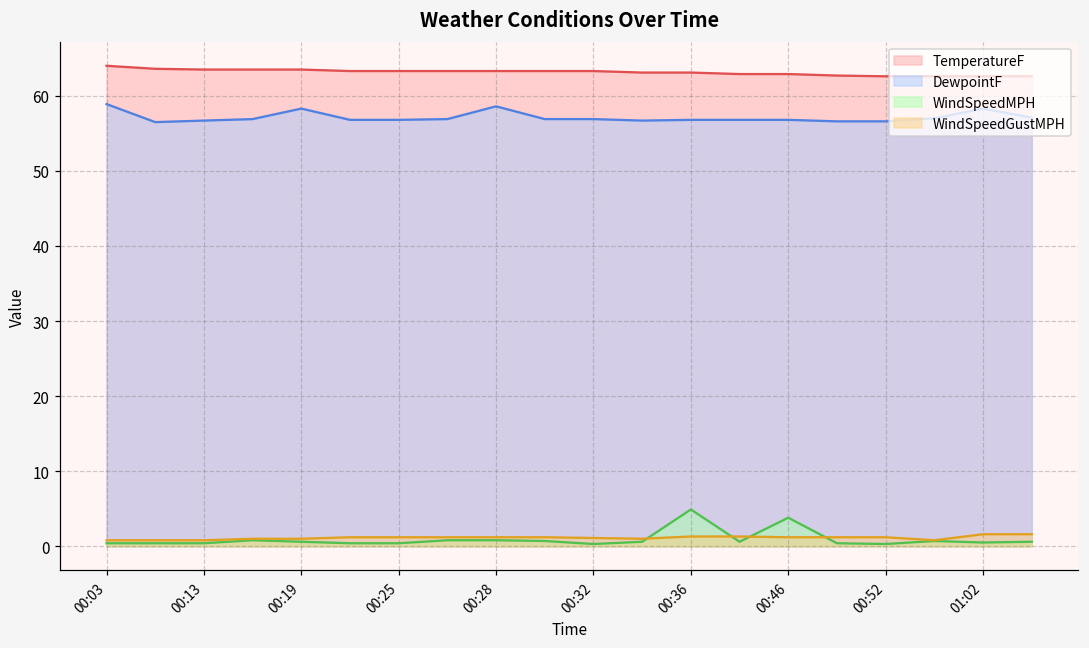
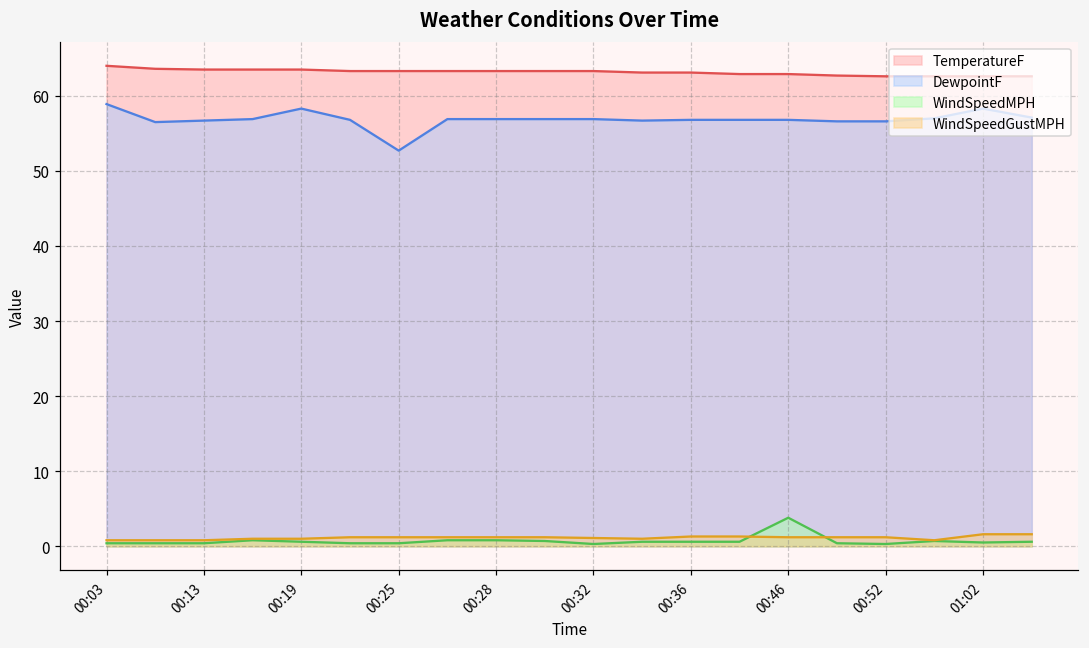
  {
    "DewpointF": {
      "00:03": 59,
      "00:13": 57,
      "00:19": 58,
-     "00:25": 57,
-     "00:28": 59,
+     "00:25": 53,
+     "00:28": 57,
      "00:32": 57,
      "00:36": 57,
      "00:46": 57,
      "00:52": 57
    },
    "WindSpeedMPH": {
      "00:03": 0,
      "00:13": 0,
      "00:19": 1,
      "00:25": 0,
      "00:28": 1,
      "00:32": 0,
-     "00:36": 5,
+     "00:36": 1,
      "00:46": 4,
      "00:52": 0,
      "01:02": 1
    }
  }
